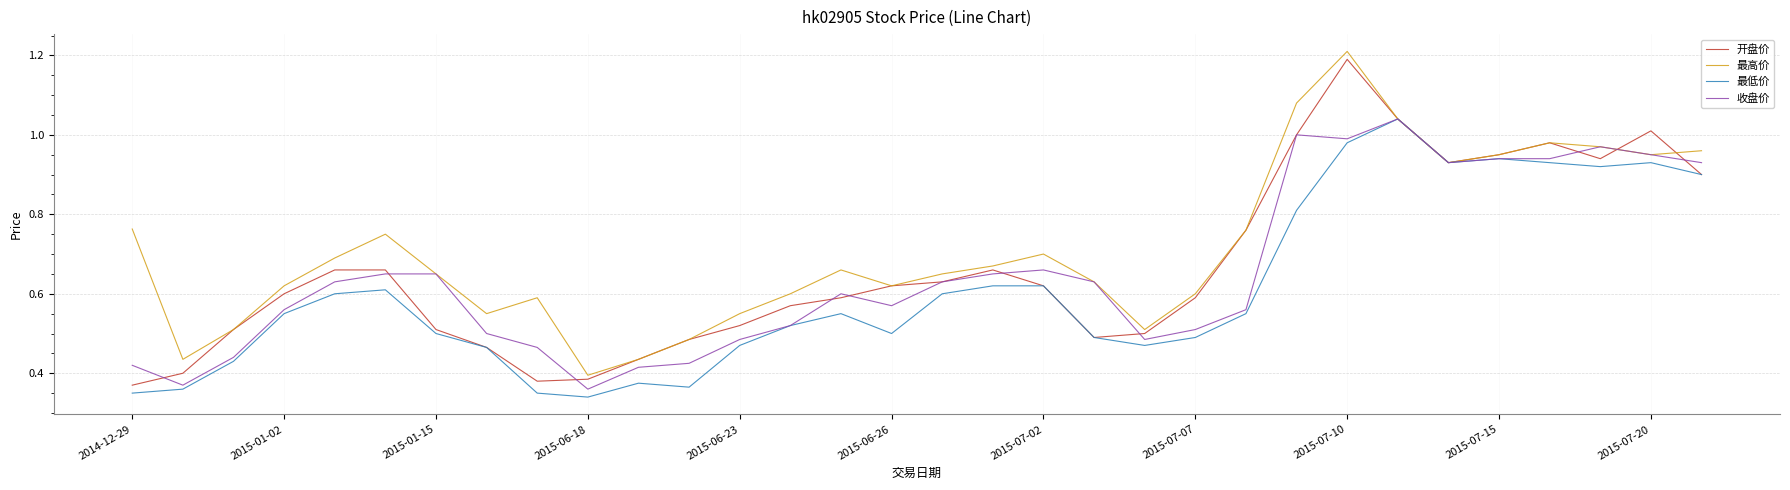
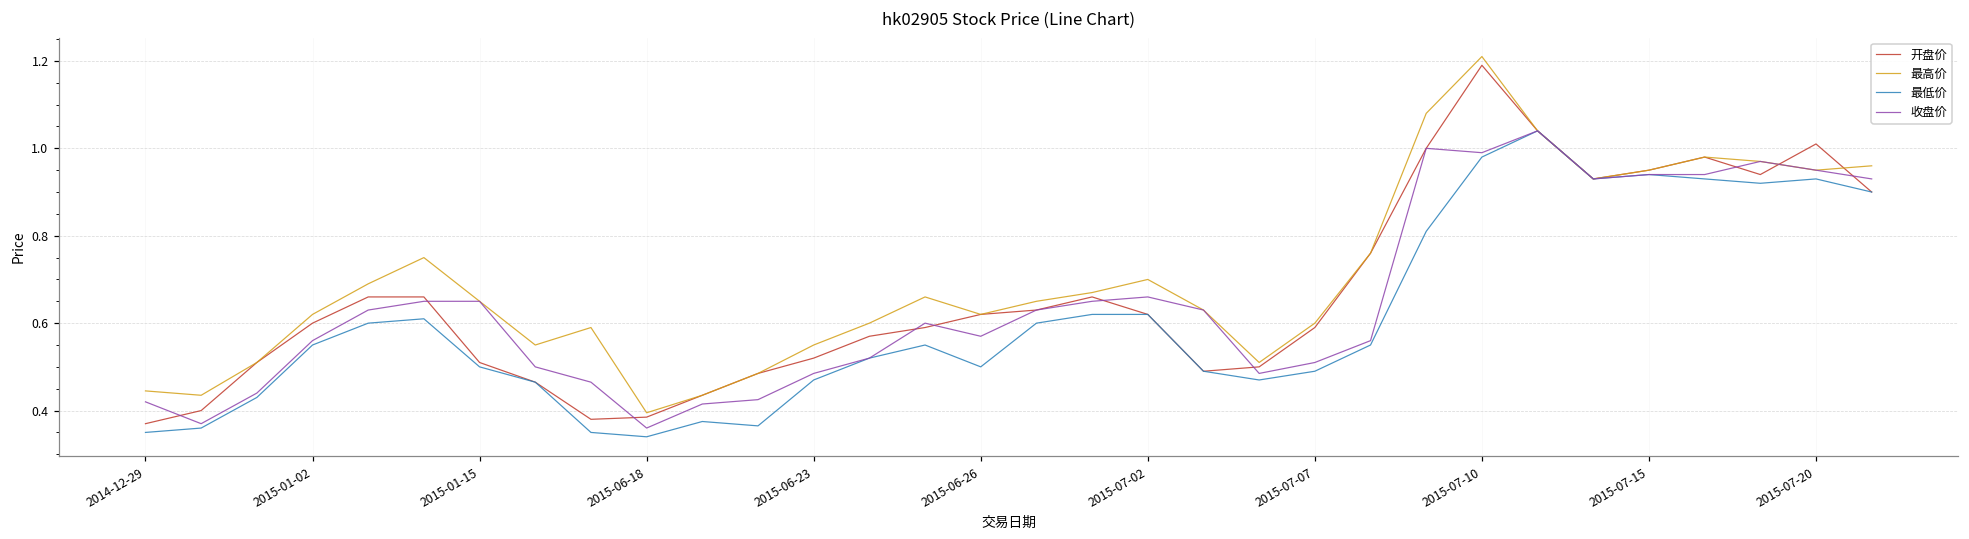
  {
    "开盘价": {
      "2014-12-29": 0.37,
      "2015-01-02": 0.60,
      "2015-01-15": 0.51,
      "2015-06-18": 0.39,
      "2015-06-23": 0.52,
      "2015-07-07": 0.59,
      "2015-07-10": 1.19,
      "2015-07-20": 1.01
    },
    "最高价": {
-     "2014-12-29": 0.76,
+     "2014-12-29": 0.45,
      "2015-01-02": 0.62,
      "2015-06-18": 0.40,
      "2015-06-23": 0.55,
      "2015-07-02": 0.70,
      "2015-07-07": 0.60,
      "2015-07-10": 1.21
    },
    "最低价": {
      "2014-12-29": 0.35,
      "2015-01-02": 0.55,
      "2015-01-15": 0.50,
      "2015-06-18": 0.34,
      "2015-06-23": 0.47,
      "2015-06-26": 0.50,
      "2015-07-07": 0.49,
      "2015-07-10": 0.98,
      "2015-07-20": 0.93
    },
    "收盘价": {
      "2014-12-29": 0.42,
      "2015-01-02": 0.56,
      "2015-06-18": 0.36,
      "2015-06-23": 0.49,
      "2015-06-26": 0.57,
      "2015-07-02": 0.66,
      "2015-07-07": 0.51,
      "2015-07-10": 0.99
    }
  }
